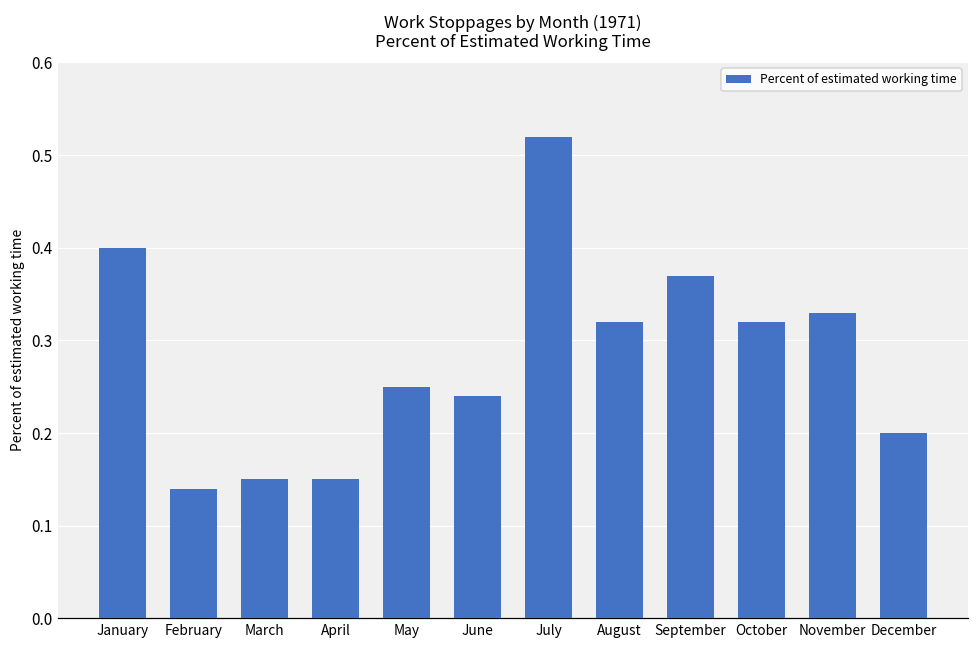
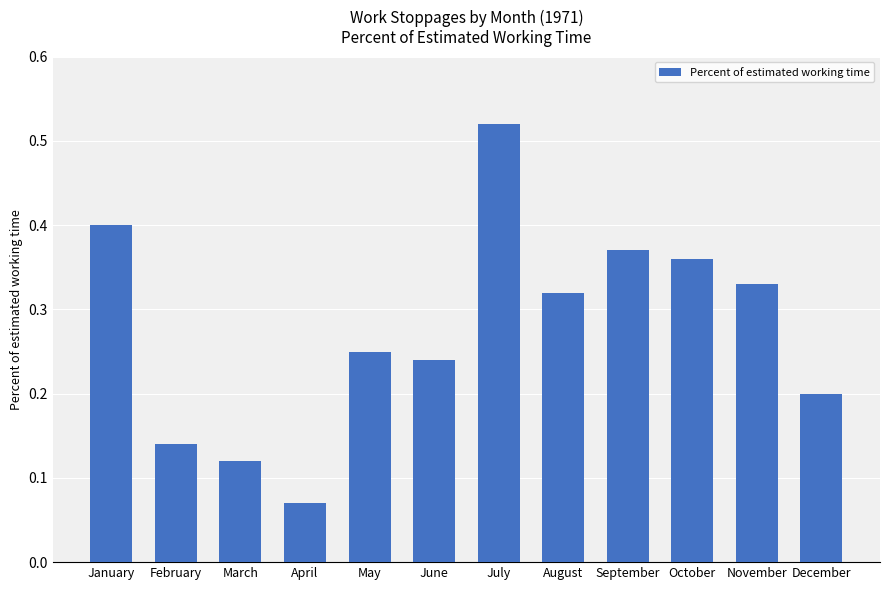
  {
    "January": 0.40,
    "February": 0.14,
-   "March": 0.15,
-   "April": 0.15,
+   "March": 0.12,
+   "April": 0.07,
    "May": 0.25,
    "June": 0.24,
    "July": 0.52,
    "August": 0.32,
    "September": 0.37,
-   "October": 0.32,
+   "October": 0.36,
    "November": 0.33,
    "December": 0.20
  }
